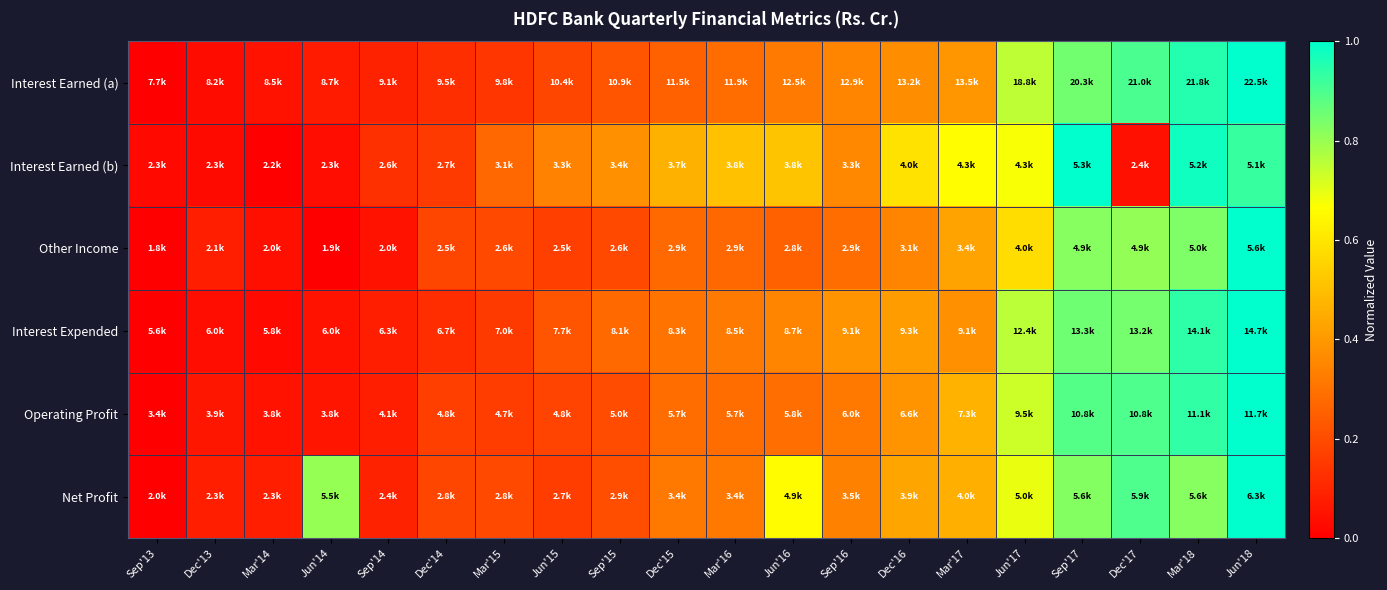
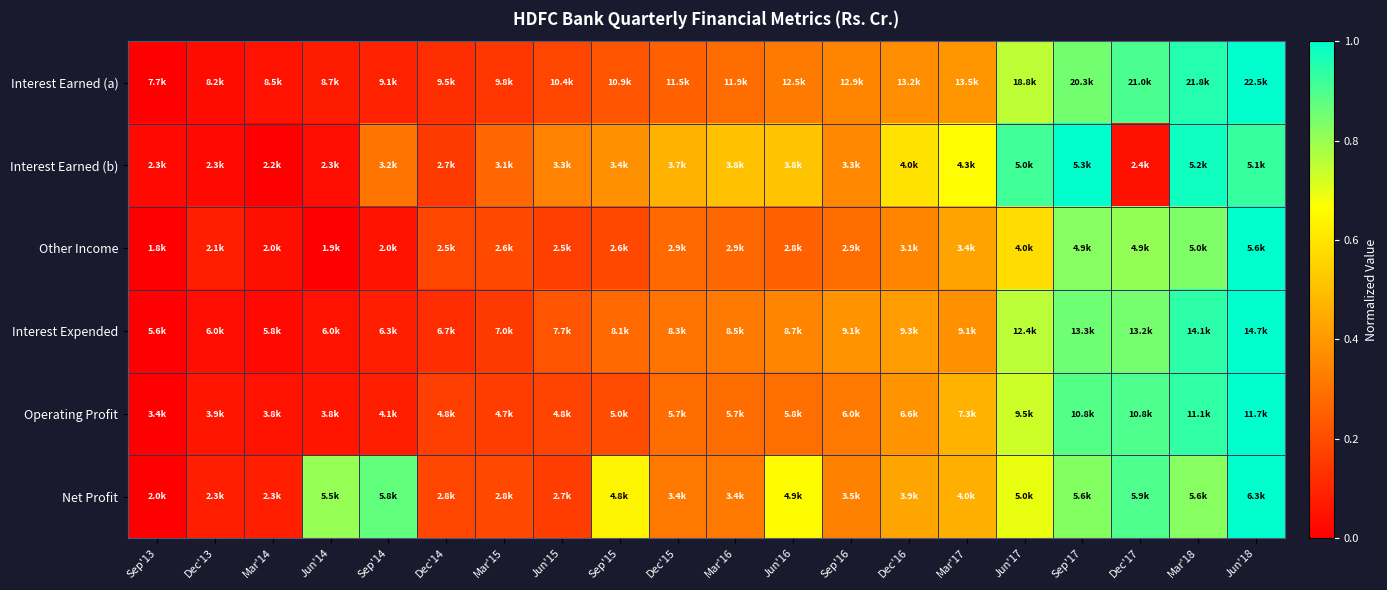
  {
    "Interest Earned (a)": {
      "Sep'13": "7.7k",
      "Dec'13": "8.2k",
      "Mar'14": "8.5k",
      "Jun'14": "8.7k",
      "Sep'14": "9.1k",
      "Dec'14": "9.5k",
      "Mar'15": "9.8k",
      "Jun'15": "10.4k",
      "Sep'15": "10.9k",
      "Dec'15": "11.5k",
      "Mar'16": "11.9k",
      "Jun'16": "12.5k",
      "Sep'16": "12.9k",
      "Dec'16": "13.2k",
      "Mar'17": "13.5k",
      "Jun'17": "18.8k",
      "Sep'17": "20.3k",
      "Dec'17": "21.0k",
      "Mar'18": "21.8k",
      "Jun'18": "22.5k"
    },
    "Interest Earned (b)": {
      "Sep'13": "2.3k",
      "Dec'13": "2.3k",
      "Mar'14": "2.2k",
      "Jun'14": "2.3k",
-     "Sep'14": "2.6k",
+     "Sep'14": "3.2k",
      "Dec'14": "2.7k",
      "Mar'15": "3.1k",
      "Jun'15": "3.3k",
      "Sep'15": "3.4k",
      "Dec'15": "3.7k",
      "Mar'16": "3.8k",
      "Jun'16": "3.8k",
      "Sep'16": "3.3k",
      "Dec'16": "4.0k",
      "Mar'17": "4.3k",
-     "Jun'17": "4.3k",
+     "Jun'17": "5.0k",
      "Sep'17": "5.3k",
      "Dec'17": "2.4k",
      "Mar'18": "5.2k",
      "Jun'18": "5.1k"
    },
    "Other Income": {
      "Sep'13": "1.8k",
      "Dec'13": "2.1k",
      "Mar'14": "2.0k",
      "Jun'14": "1.9k",
      "Sep'14": "2.0k",
      "Dec'14": "2.5k",
      "Mar'15": "2.6k",
      "Jun'15": "2.5k",
      "Sep'15": "2.6k",
      "Dec'15": "2.9k",
      "Mar'16": "2.9k",
      "Jun'16": "2.8k",
      "Sep'16": "2.9k",
      "Dec'16": "3.1k",
      "Mar'17": "3.4k",
      "Jun'17": "4.0k",
      "Sep'17": "4.9k",
      "Dec'17": "4.9k",
      "Mar'18": "5.0k",
      "Jun'18": "5.6k"
    },
    "Interest Expended": {
      "Sep'13": "5.6k",
      "Dec'13": "6.0k",
      "Mar'14": "5.8k",
      "Jun'14": "6.0k",
      "Sep'14": "6.3k",
      "Dec'14": "6.7k",
      "Mar'15": "7.0k",
      "Jun'15": "7.7k",
      "Sep'15": "8.1k",
      "Dec'15": "8.3k",
      "Mar'16": "8.5k",
      "Jun'16": "8.7k",
      "Sep'16": "9.1k",
      "Dec'16": "9.3k",
      "Mar'17": "9.1k",
      "Jun'17": "12.4k",
      "Sep'17": "13.3k",
      "Dec'17": "13.2k",
      "Mar'18": "14.1k",
      "Jun'18": "14.7k"
    },
    "Operating Profit": {
      "Sep'13": "3.4k",
      "Dec'13": "3.9k",
      "Mar'14": "3.8k",
      "Jun'14": "3.8k",
      "Sep'14": "4.1k",
      "Dec'14": "4.8k",
      "Mar'15": "4.7k",
      "Jun'15": "4.8k",
      "Sep'15": "5.0k",
      "Dec'15": "5.7k",
      "Mar'16": "5.7k",
      "Jun'16": "5.8k",
      "Sep'16": "6.0k",
      "Dec'16": "6.6k",
      "Mar'17": "7.3k",
      "Jun'17": "9.5k",
      "Sep'17": "10.8k",
      "Dec'17": "10.8k",
      "Mar'18": "11.1k",
      "Jun'18": "11.7k"
    },
    "Net Profit": {
      "Sep'13": "2.0k",
      "Dec'13": "2.3k",
      "Mar'14": "2.3k",
      "Jun'14": "5.5k",
-     "Sep'14": "2.4k",
+     "Sep'14": "5.8k",
      "Dec'14": "2.8k",
      "Mar'15": "2.8k",
      "Jun'15": "2.7k",
-     "Sep'15": "2.9k",
+     "Sep'15": "4.8k",
      "Dec'15": "3.4k",
      "Mar'16": "3.4k",
      "Jun'16": "4.9k",
      "Sep'16": "3.5k",
      "Dec'16": "3.9k",
      "Mar'17": "4.0k",
      "Jun'17": "5.0k",
      "Sep'17": "5.6k",
      "Dec'17": "5.9k",
      "Mar'18": "5.6k",
      "Jun'18": "6.3k"
    }
  }
